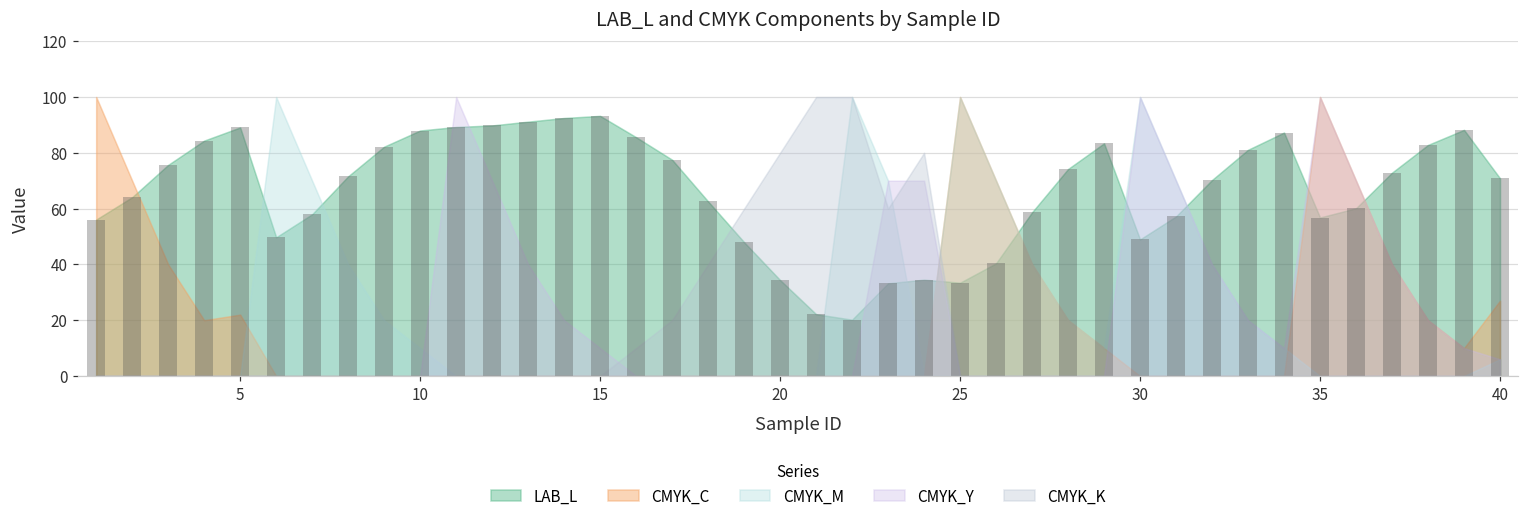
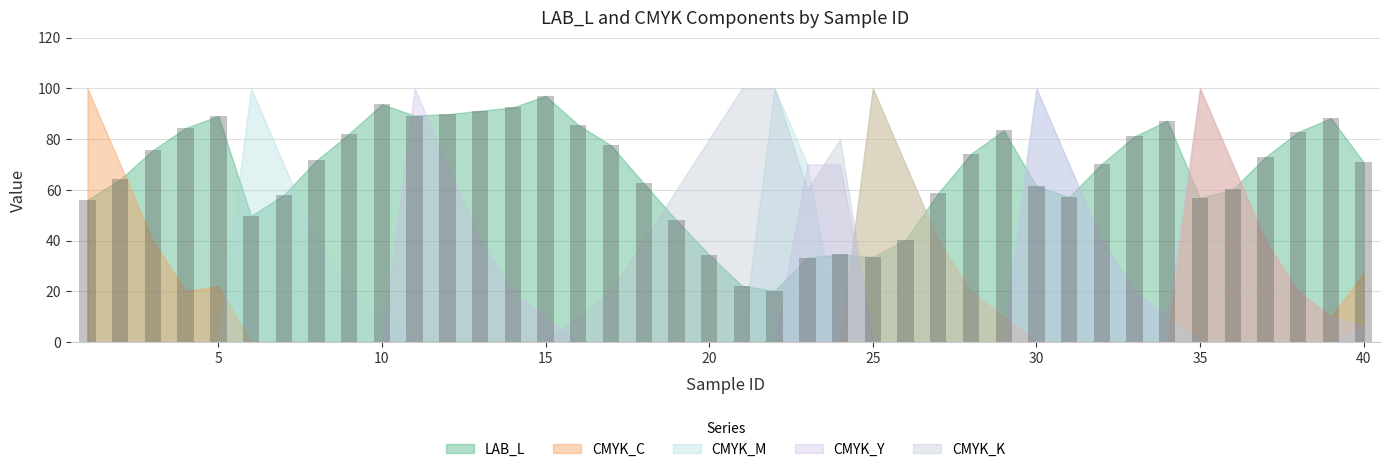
  {
    "LAB_L": {
      "5": 89,
-     "10": 88,
-     "15": 93,
+     "10": 94,
+     "15": 97,
      "20": 34,
      "25": 33,
-     "30": 49,
+     "30": 62,
      "35": 57,
      "40": 71
    },
    "CMYK_C": {
      "5": 22,
      "40": 27
    }
  }
